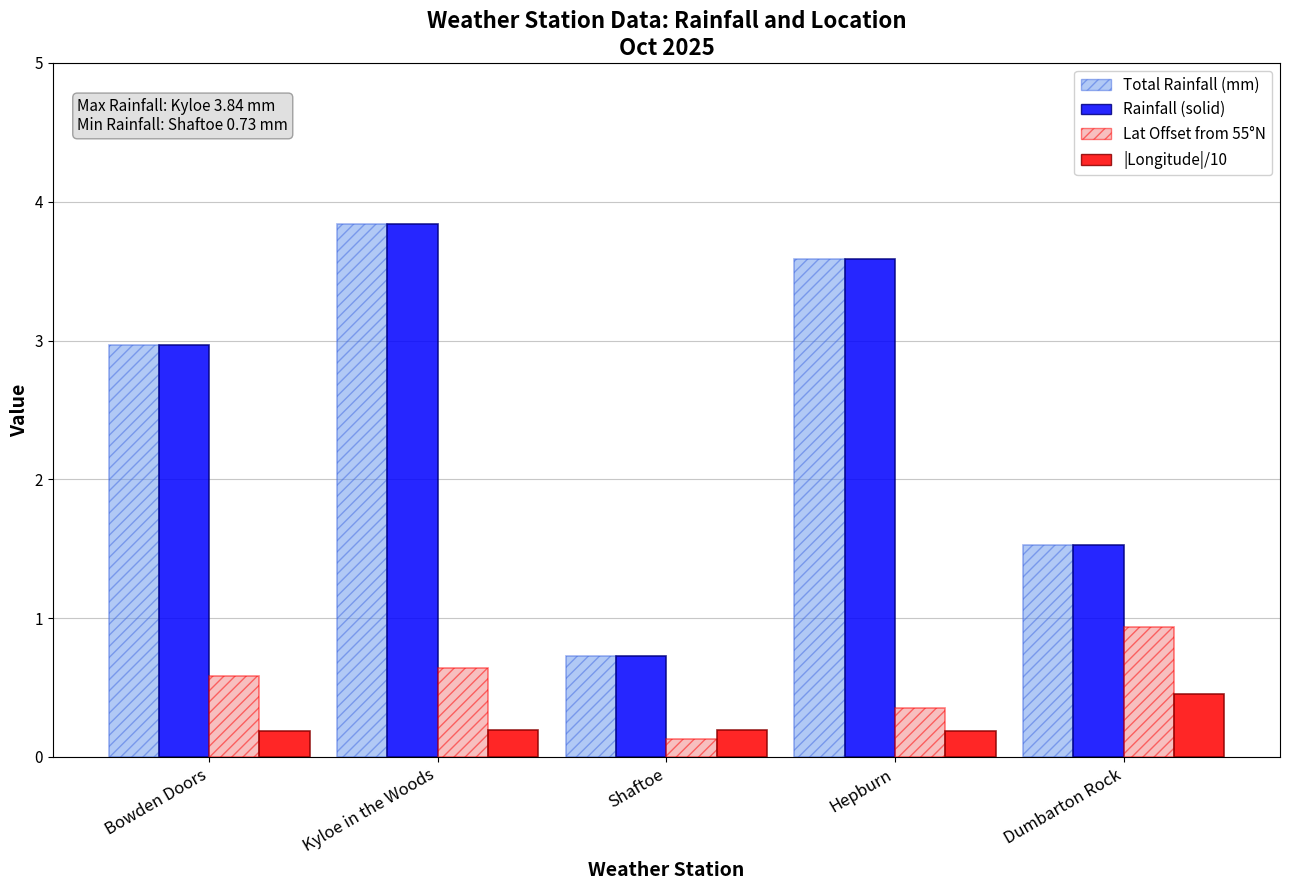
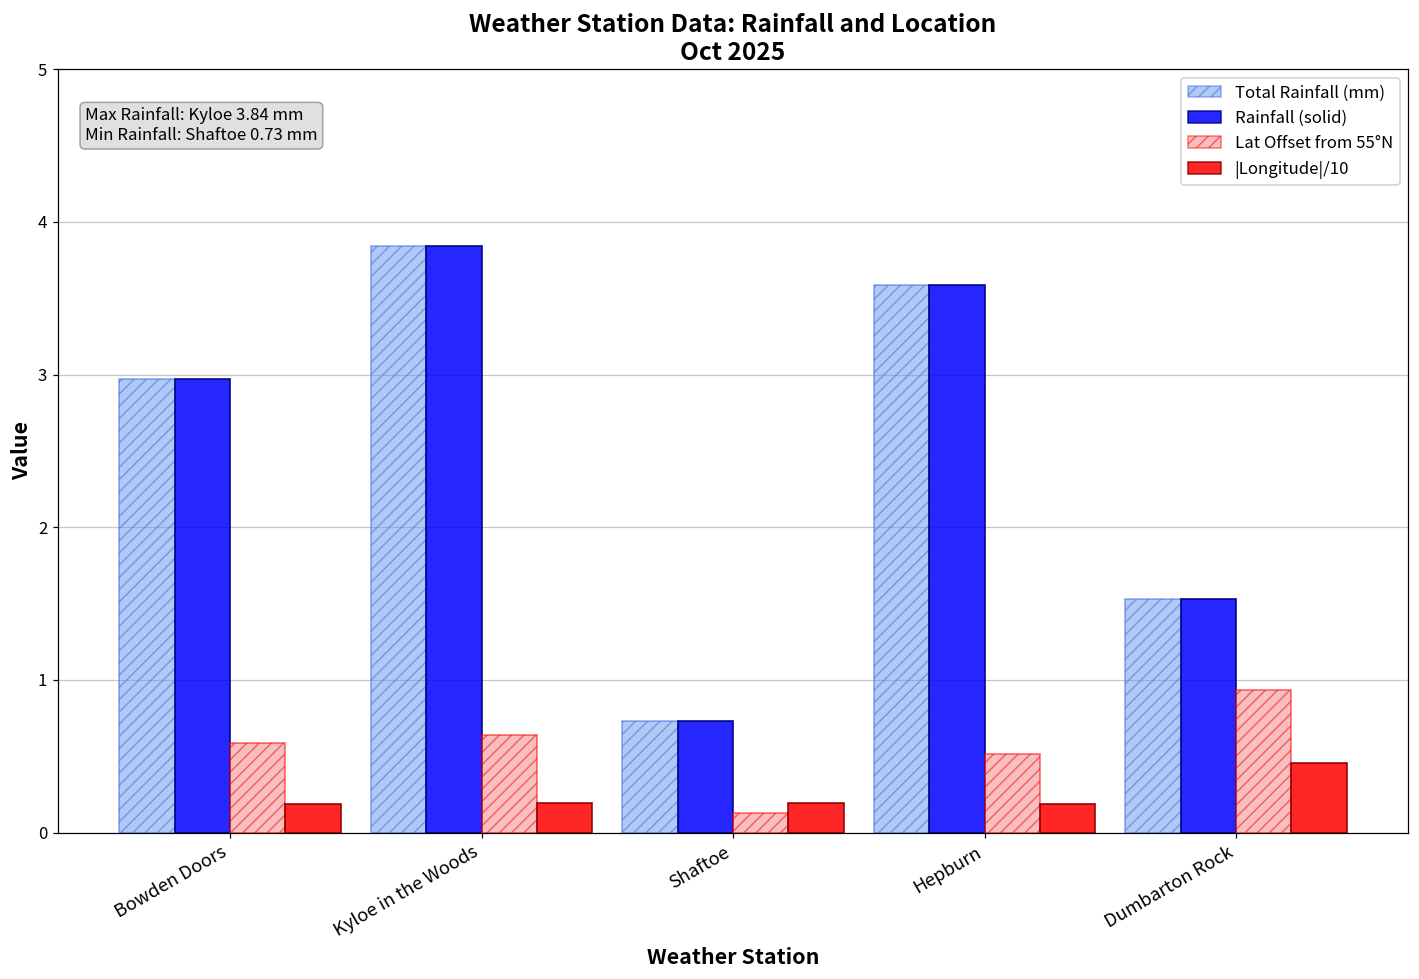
  {
    "Total Rainfall (mm)": {
      "Bowden Doors": 2.97,
      "Kyloe in the Woods": 3.84,
      "Shaftoe": 0.73,
      "Hepburn": 3.59,
      "Dumbarton Rock": 1.53
    },
    "Rainfall (solid)": {
      "Bowden Doors": 2.97,
      "Kyloe in the Woods": 3.84,
      "Shaftoe": 0.73,
      "Hepburn": 3.59,
      "Dumbarton Rock": 1.53
    },
    "Lat Offset from 55°N": {
      "Bowden Doors": 0.59,
      "Kyloe in the Woods": 0.64,
      "Shaftoe": 0.13,
-     "Hepburn": 0.36,
+     "Hepburn": 0.52,
      "Dumbarton Rock": 0.94
    },
    "|Longitude|/10": {
      "Bowden Doors": 0.19,
      "Kyloe in the Woods": 0.19,
      "Shaftoe": 0.19,
      "Hepburn": 0.19,
      "Dumbarton Rock": 0.46
    }
  }
